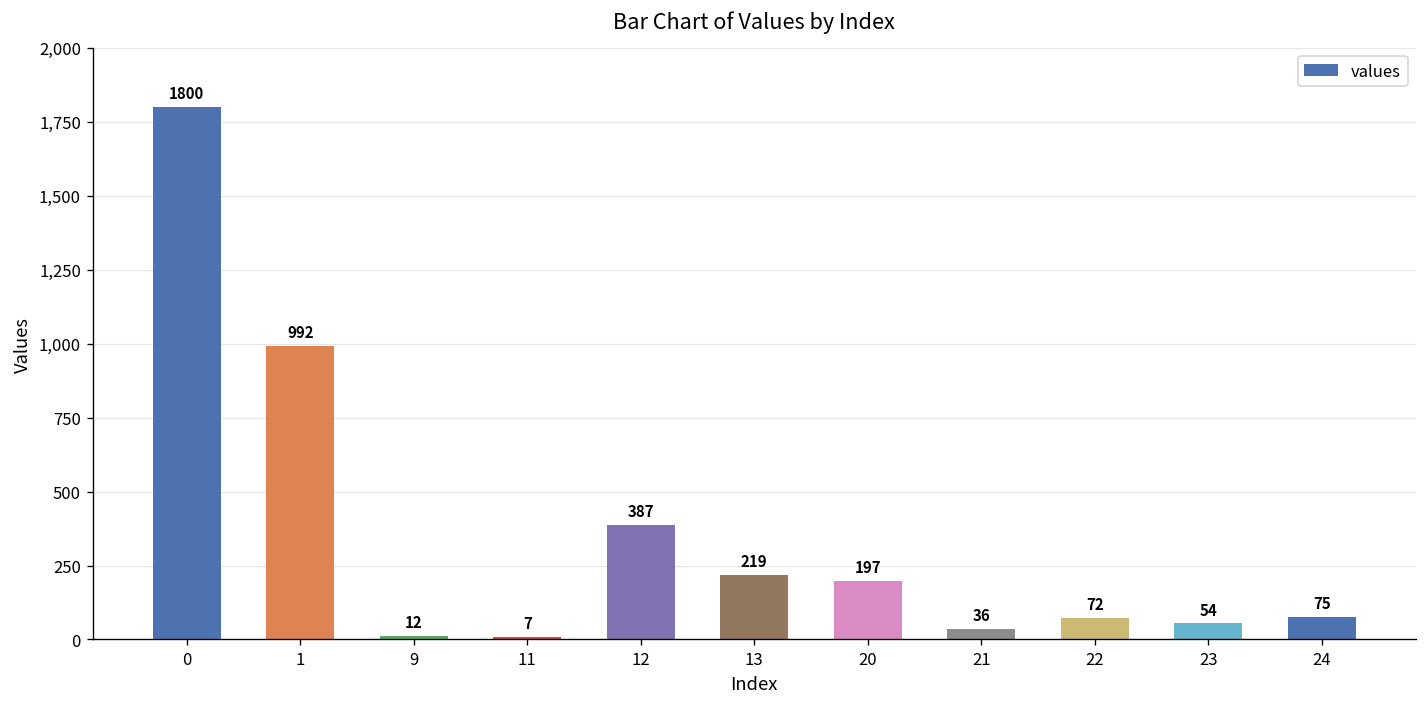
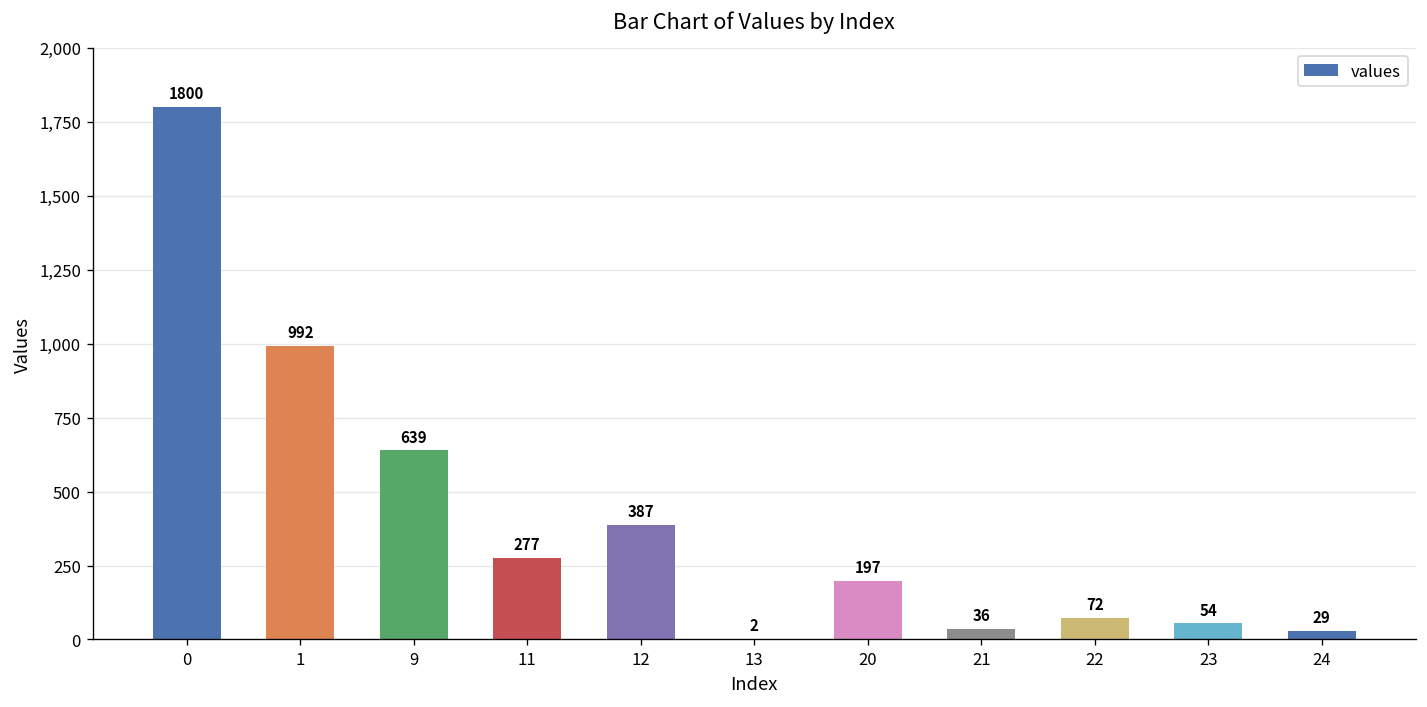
  {
    "0": 1800,
    "1": 992,
-   "9": 12,
-   "11": 7,
+   "9": 639,
+   "11": 277,
    "12": 387,
-   "13": 219,
+   "13": 2,
    "20": 197,
    "21": 36,
    "22": 72,
    "23": 54,
-   "24": 75
+   "24": 29
  }
